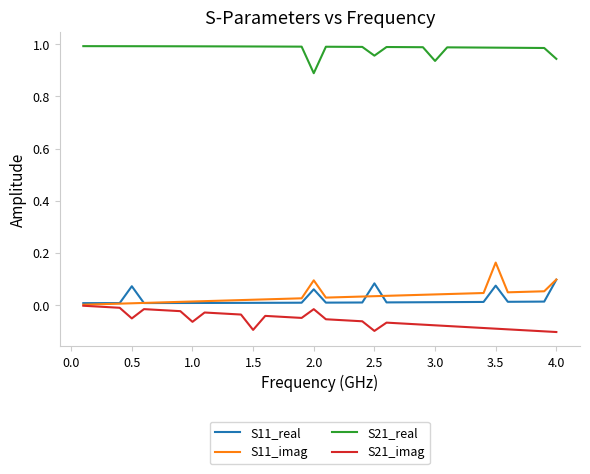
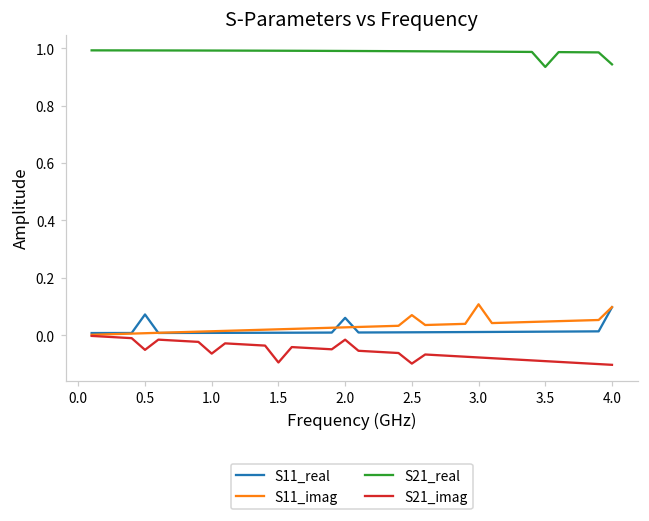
  {
    "S11_real": {
      "0.5": 0.07,
      "1.5": 0.01,
      "2.0": 0.06,
-     "2.5": 0.08,
+     "2.5": 0.01,
      "3.0": 0.01,
-     "3.5": 0.07
+     "3.5": 0.01
    },
    "S11_imag": {
      "0.5": 0.01,
      "1.5": 0.02,
-     "2.0": 0.09,
-     "2.5": 0.03,
-     "3.0": 0.04,
-     "3.5": 0.16
+     "2.0": 0.03,
+     "2.5": 0.07,
+     "3.0": 0.11,
+     "3.5": 0.05
    },
    "S21_real": {
      "0.5": 0.99,
      "1.0": 0.99,
      "1.5": 0.99,
-     "2.0": 0.89,
-     "2.5": 0.96,
-     "3.0": 0.94,
-     "3.5": 0.99,
+     "2.0": 0.99,
+     "2.5": 0.99,
+     "3.0": 0.99,
+     "3.5": 0.93,
      "4.0": 0.94
    },
    "S21_imag": {
      "0.5": -0.05,
      "1.0": -0.06,
      "1.5": -0.10,
      "2.0": -0.02,
      "2.5": -0.10,
      "3.0": -0.08,
      "3.5": -0.09,
      "4.0": -0.10
    }
  }
